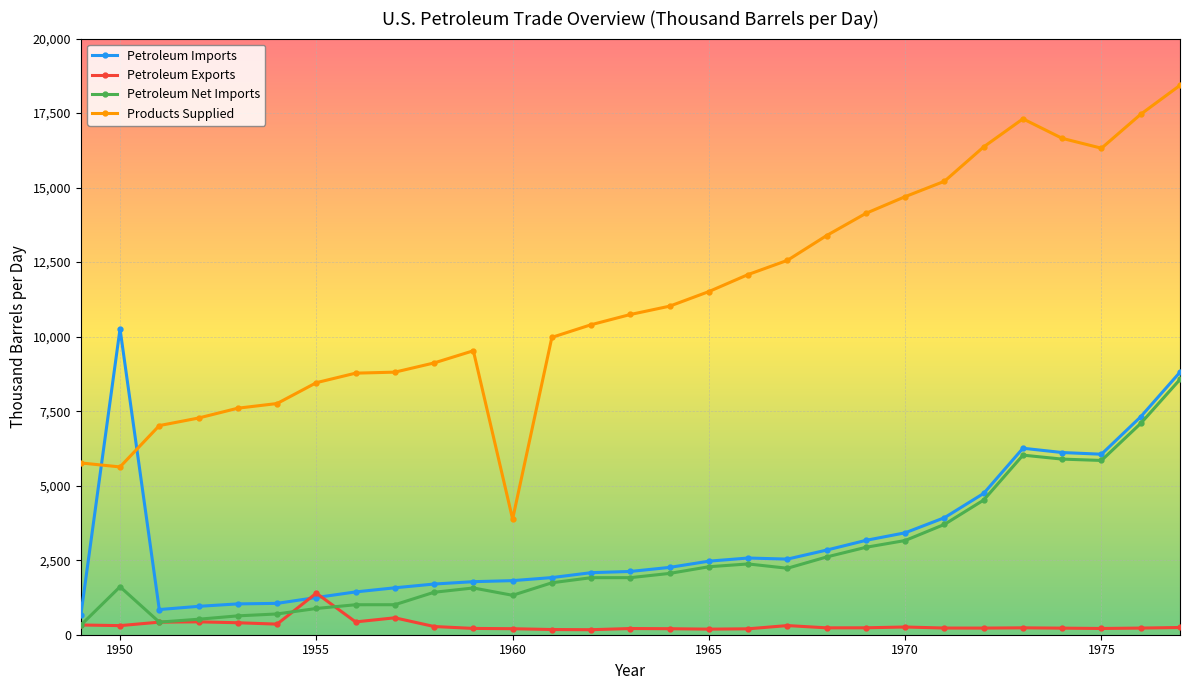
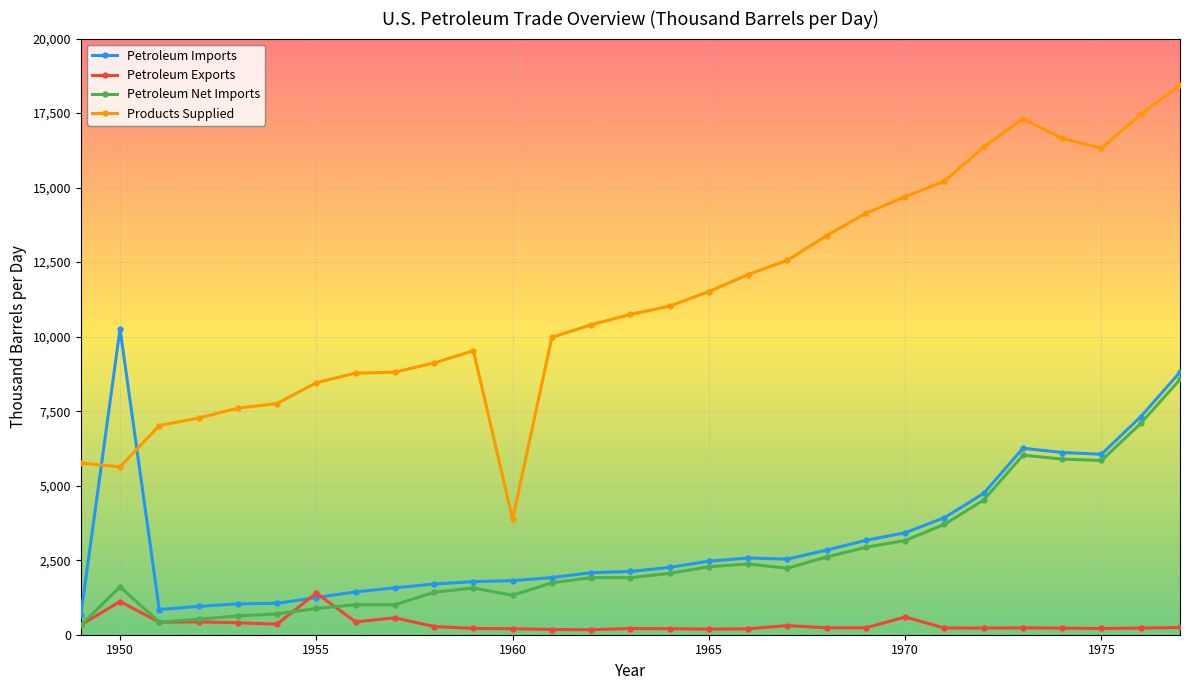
  {
    "Petroleum Imports": {
      "1950": "10,300",
      "1955": "1,200",
      "1960": "1,800",
      "1965": "2,500",
      "1970": "3,400",
      "1975": "6,100"
    },
    "Petroleum Exports": {
-     "1950": "300",
+     "1950": "1,100",
      "1955": "1,400",
      "1960": "200",
      "1965": "200",
-     "1970": "300",
+     "1970": "600",
      "1975": "200"
    },
    "Petroleum Net Imports": {
      "1950": "1,600",
      "1955": "900",
      "1960": "1,300",
      "1965": "2,300",
      "1970": "3,200",
      "1975": "5,800"
    },
    "Products Supplied": {
      "1950": "5,600",
      "1955": "8,500",
      "1960": "3,900",
      "1965": "11,500",
      "1970": "14,700",
      "1975": "16,300"
    }
  }
